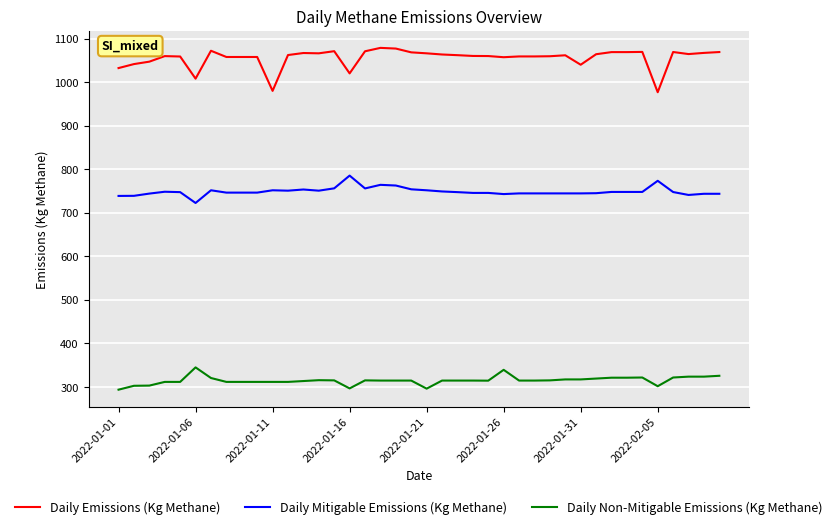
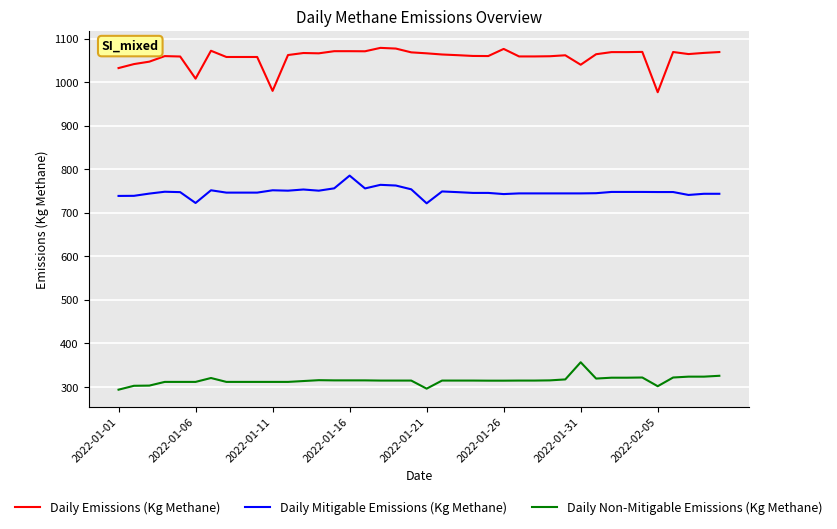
  {
    "Daily Emissions (Kg Methane)": {
      "2022-01-01": 1030,
      "2022-01-06": 1010,
      "2022-01-11": 980,
-     "2022-01-16": 1020,
+     "2022-01-16": 1070,
      "2022-01-21": 1070,
-     "2022-01-26": 1060,
+     "2022-01-26": 1080,
      "2022-01-31": 1040,
      "2022-02-05": 980
    },
    "Daily Mitigable Emissions (Kg Methane)": {
      "2022-01-01": 740,
      "2022-01-06": 720,
      "2022-01-11": 750,
      "2022-01-16": 790,
-     "2022-01-21": 750,
+     "2022-01-21": 720,
      "2022-01-26": 740,
      "2022-01-31": 740,
-     "2022-02-05": 770
+     "2022-02-05": 750
    },
    "Daily Non-Mitigable Emissions (Kg Methane)": {
      "2022-01-01": 290,
-     "2022-01-06": 340,
+     "2022-01-06": 310,
      "2022-01-11": 310,
-     "2022-01-16": 300,
+     "2022-01-16": 320,
      "2022-01-21": 300,
-     "2022-01-26": 340,
-     "2022-01-31": 320,
+     "2022-01-26": 310,
+     "2022-01-31": 360,
      "2022-02-05": 300
    }
  }
